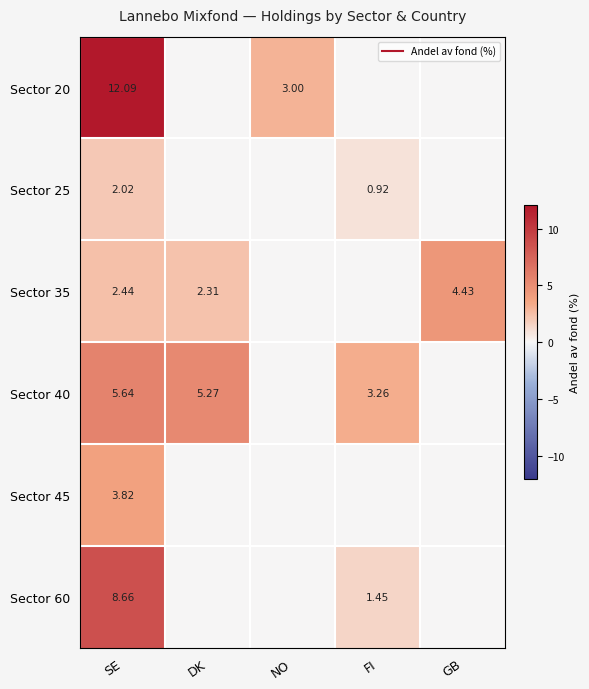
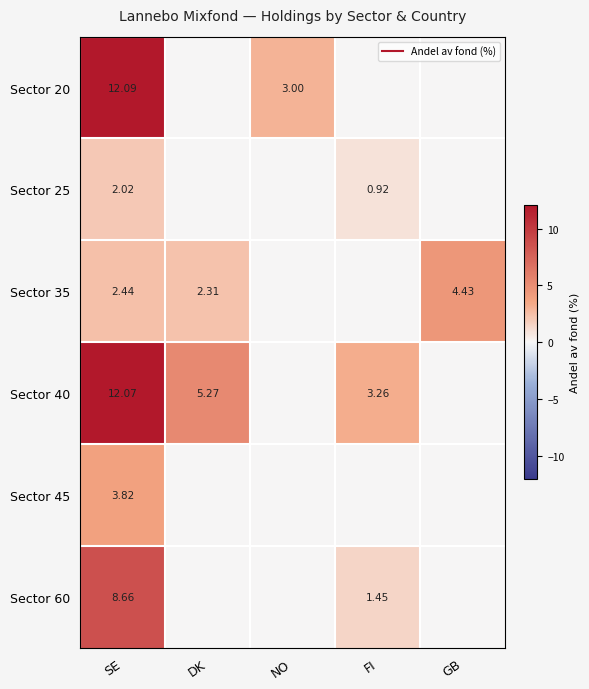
  {
    "Sector 20": {
      "SE": 12.09,
      "NO": 3.00
    },
    "Sector 25": {
      "SE": 2.02,
      "FI": 0.92
    },
    "Sector 35": {
      "SE": 2.44,
      "DK": 2.31,
      "GB": 4.43
    },
    "Sector 40": {
-     "SE": 5.64,
+     "SE": 12.07,
      "DK": 5.27,
      "FI": 3.26
    },
    "Sector 45": {
      "SE": 3.82
    },
    "Sector 60": {
      "SE": 8.66,
      "FI": 1.45
    }
  }
